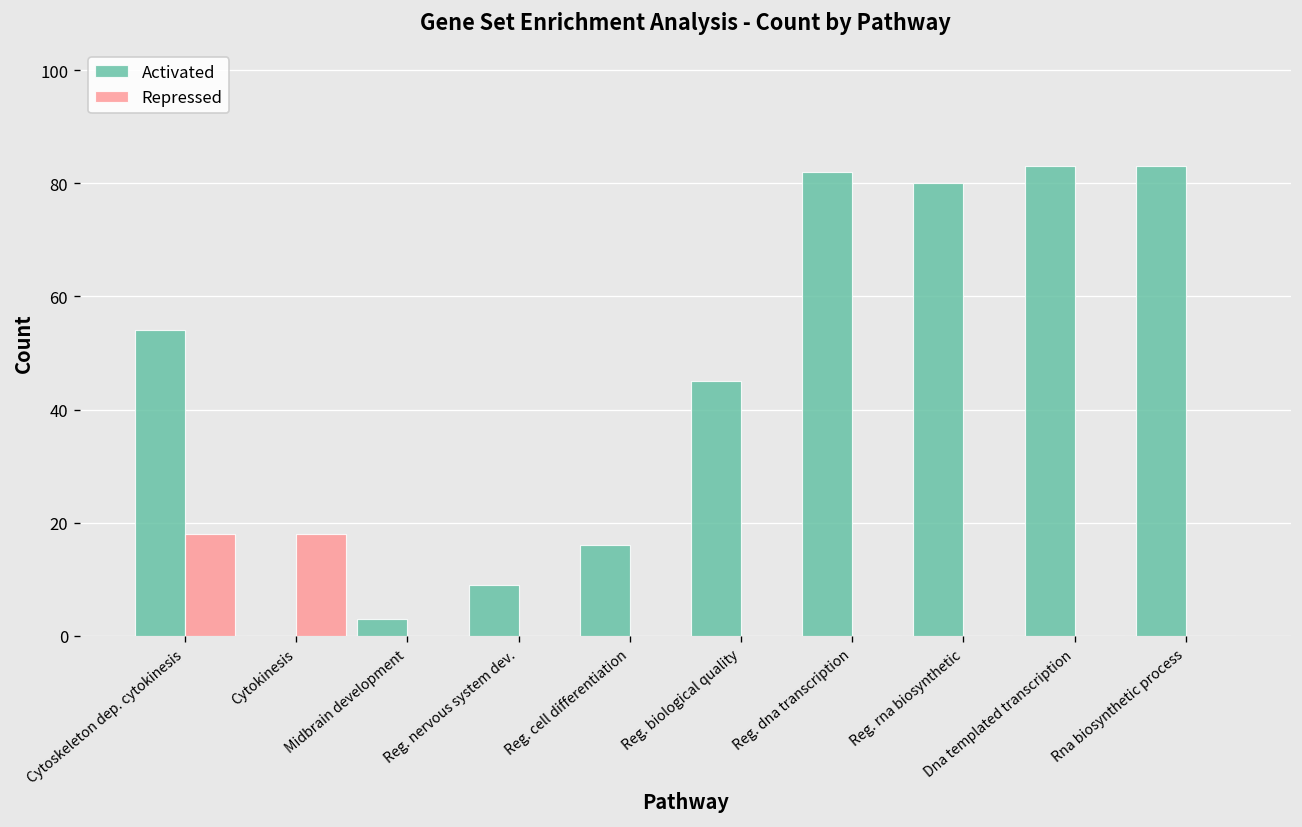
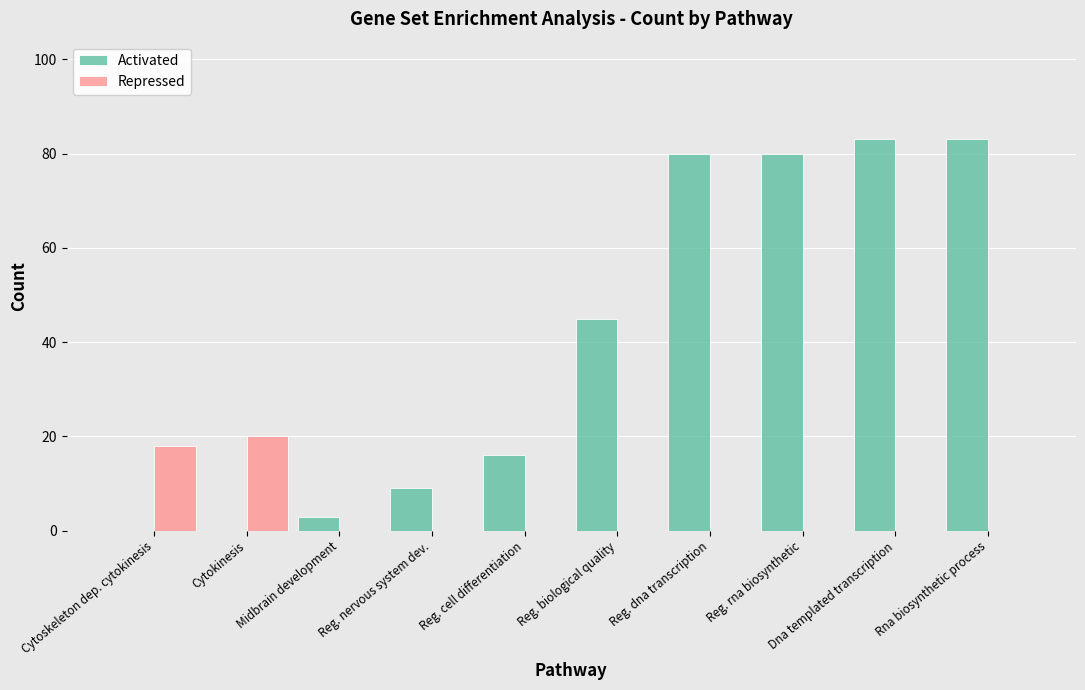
  {
    "Activated": {
-     "Cytoskeleton dep. cytokinesis": 54,
+     "Cytoskeleton dep. cytokinesis": 0,
      "Cytokinesis": 0,
      "Midbrain development": 3,
      "Reg. nervous system dev.": 9,
      "Reg. cell differentiation": 16,
      "Reg. biological quality": 45,
-     "Reg. dna transcription": 82,
+     "Reg. dna transcription": 80,
      "Reg. rna biosynthetic": 80,
      "Dna templated transcription": 83,
      "Rna biosynthetic process": 83
    },
    "Repressed": {
      "Cytoskeleton dep. cytokinesis": 18,
-     "Cytokinesis": 18,
+     "Cytokinesis": 20,
      "Midbrain development": 0,
      "Reg. nervous system dev.": 0,
      "Reg. cell differentiation": 0,
      "Reg. biological quality": 0,
      "Reg. dna transcription": 0,
      "Reg. rna biosynthetic": 0,
      "Dna templated transcription": 0,
      "Rna biosynthetic process": 0
    }
  }
